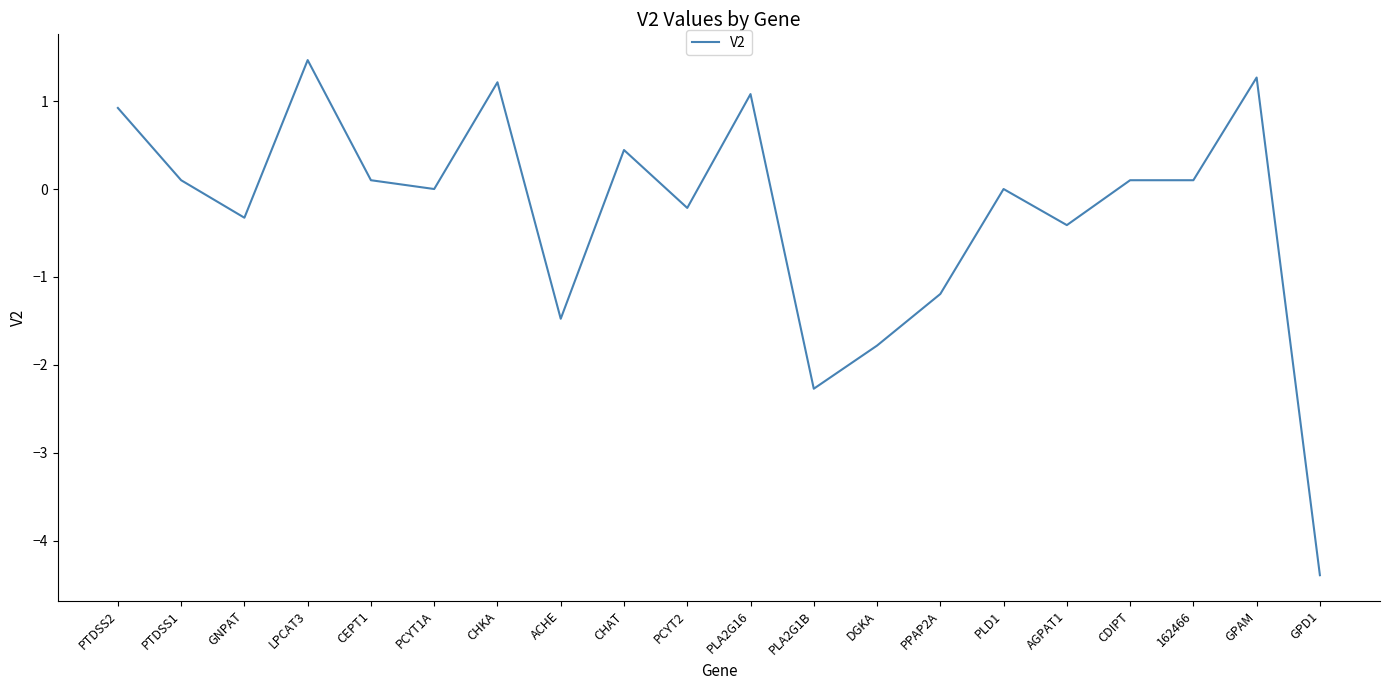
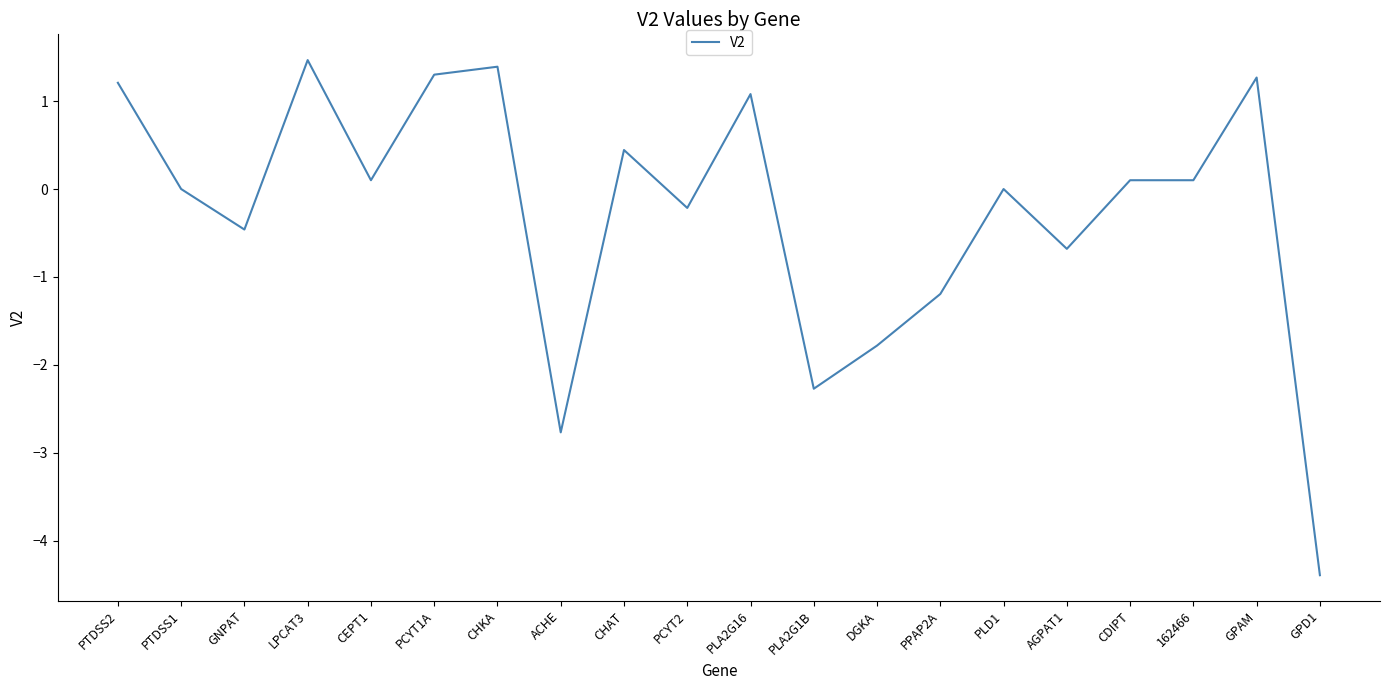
  {
-   "PTDSS2": 0.9,
-   "PTDSS1": 0.1,
-   "GNPAT": -0.3,
+   "PTDSS2": 1.2,
+   "PTDSS1": 0.0,
+   "GNPAT": -0.5,
    "LPCAT3": 1.5,
    "CEPT1": 0.1,
-   "PCYT1A": 0.0,
-   "CHKA": 1.2,
-   "ACHE": -1.5,
+   "PCYT1A": 1.3,
+   "CHKA": 1.4,
+   "ACHE": -2.8,
    "CHAT": 0.4,
    "PCYT2": -0.2,
    "PLA2G16": 1.1,
    "PLA2G1B": -2.3,
    "DGKA": -1.8,
    "PPAP2A": -1.2,
    "PLD1": 0.0,
-   "AGPAT1": -0.4,
+   "AGPAT1": -0.7,
    "CDIPT": 0.1,
    "162466": 0.1,
    "GPAM": 1.3,
    "GPD1": -4.4
  }
